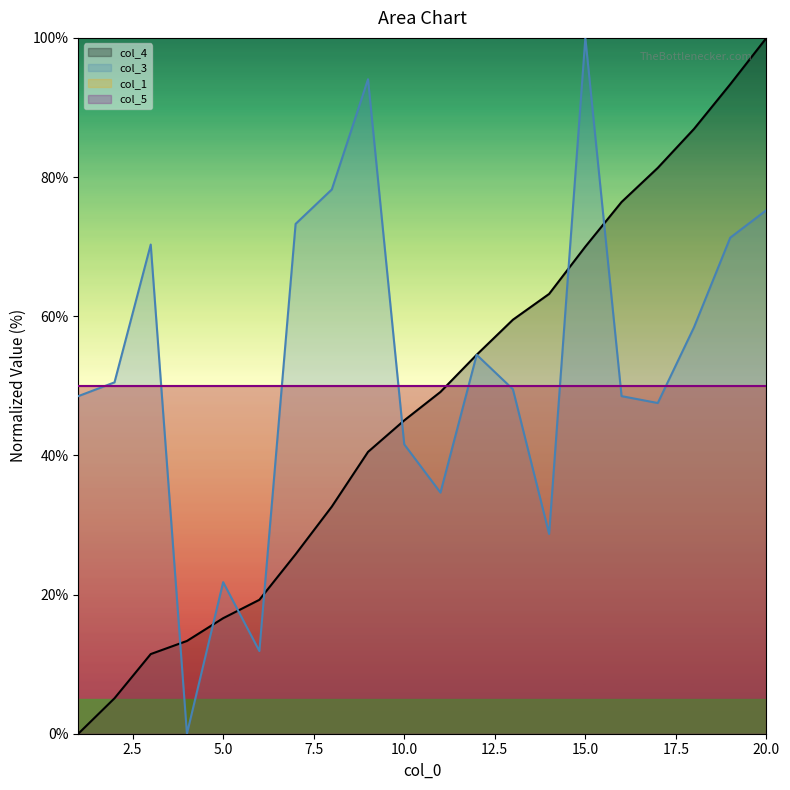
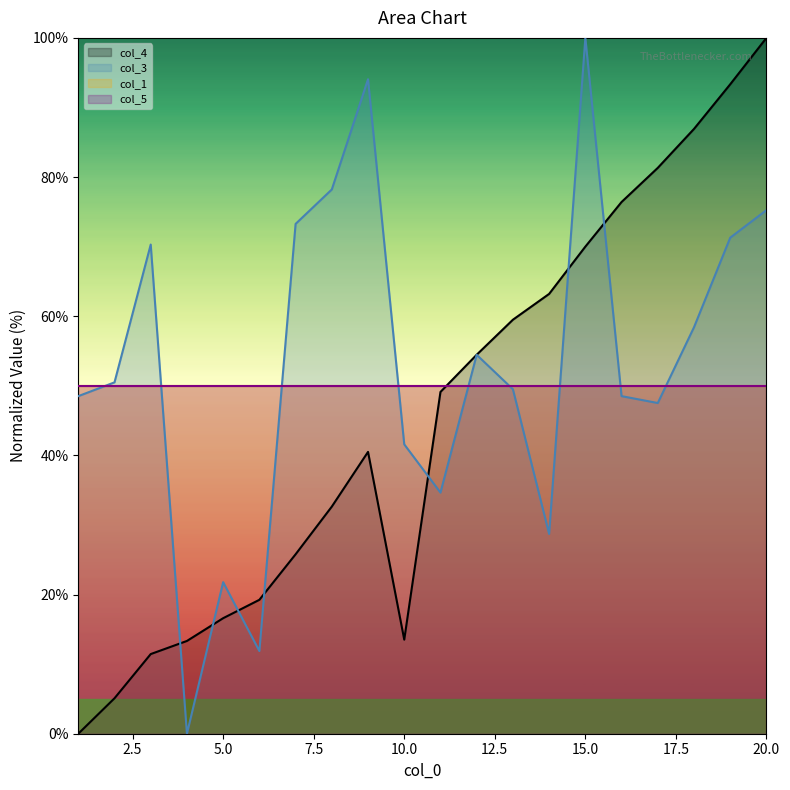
  {
    "col_4": {
      "5.0": "17%",
-     "10.0": "45%",
+     "10.0": "14%",
      "15.0": "70%",
      "20.0": "100%"
    }
  }
